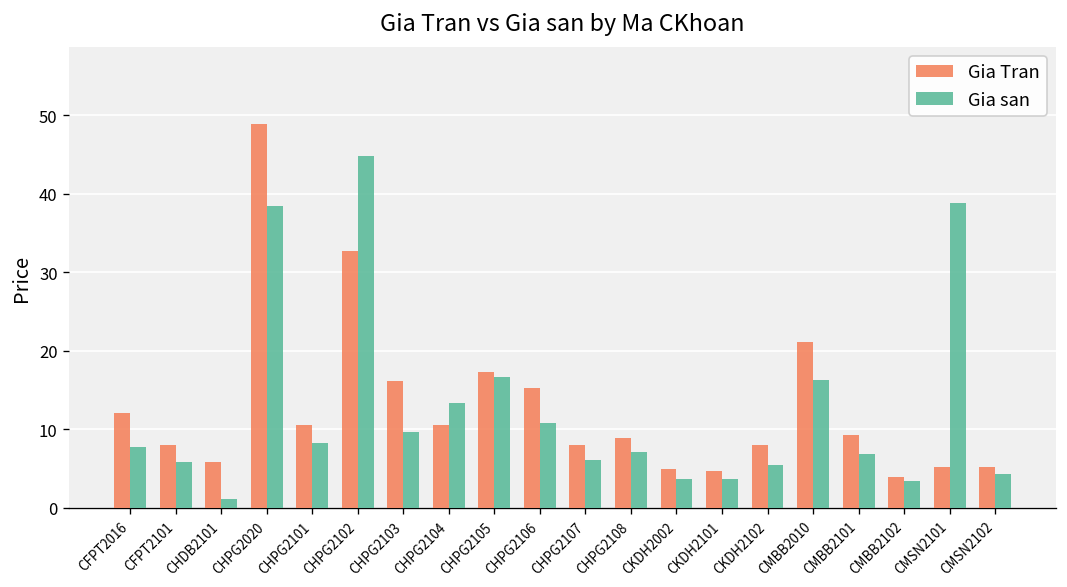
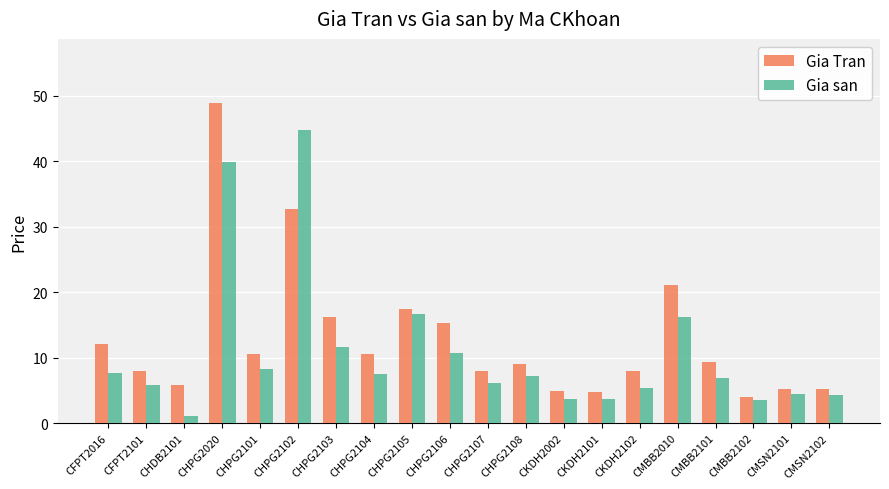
  {
    "Gia Tran": {
      "CFPT2016": 12,
      "CFPT2101": 8,
      "CHDB2101": 6,
      "CHPG2020": 49,
      "CHPG2101": 11,
      "CHPG2102": 33,
      "CHPG2103": 16,
      "CHPG2104": 11,
      "CHPG2105": 17,
      "CHPG2106": 15,
      "CHPG2107": 8,
      "CHPG2108": 9,
      "CKDH2002": 5,
      "CKDH2101": 5,
      "CKDH2102": 8,
      "CMBB2010": 21,
      "CMBB2101": 9,
      "CMBB2102": 4,
      "CMSN2101": 5,
      "CMSN2102": 5
    },
    "Gia san": {
      "CFPT2016": 8,
      "CFPT2101": 6,
      "CHDB2101": 1,
-     "CHPG2020": 38,
+     "CHPG2020": 40,
      "CHPG2101": 8,
      "CHPG2102": 45,
-     "CHPG2103": 10,
-     "CHPG2104": 13,
+     "CHPG2103": 12,
+     "CHPG2104": 8,
      "CHPG2105": 17,
      "CHPG2106": 11,
      "CHPG2107": 6,
      "CHPG2108": 7,
      "CKDH2002": 4,
      "CKDH2101": 4,
      "CKDH2102": 5,
      "CMBB2010": 16,
      "CMBB2101": 7,
      "CMBB2102": 3,
-     "CMSN2101": 39,
+     "CMSN2101": 4,
      "CMSN2102": 4
    }
  }
